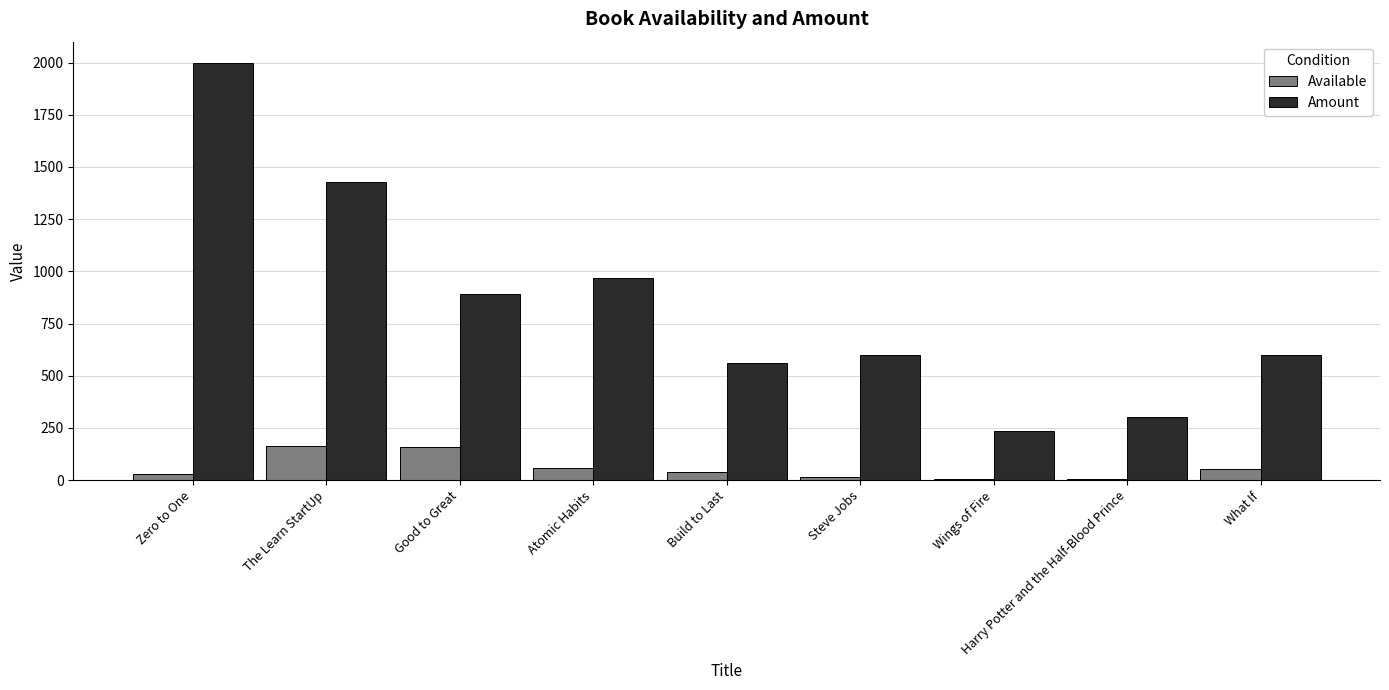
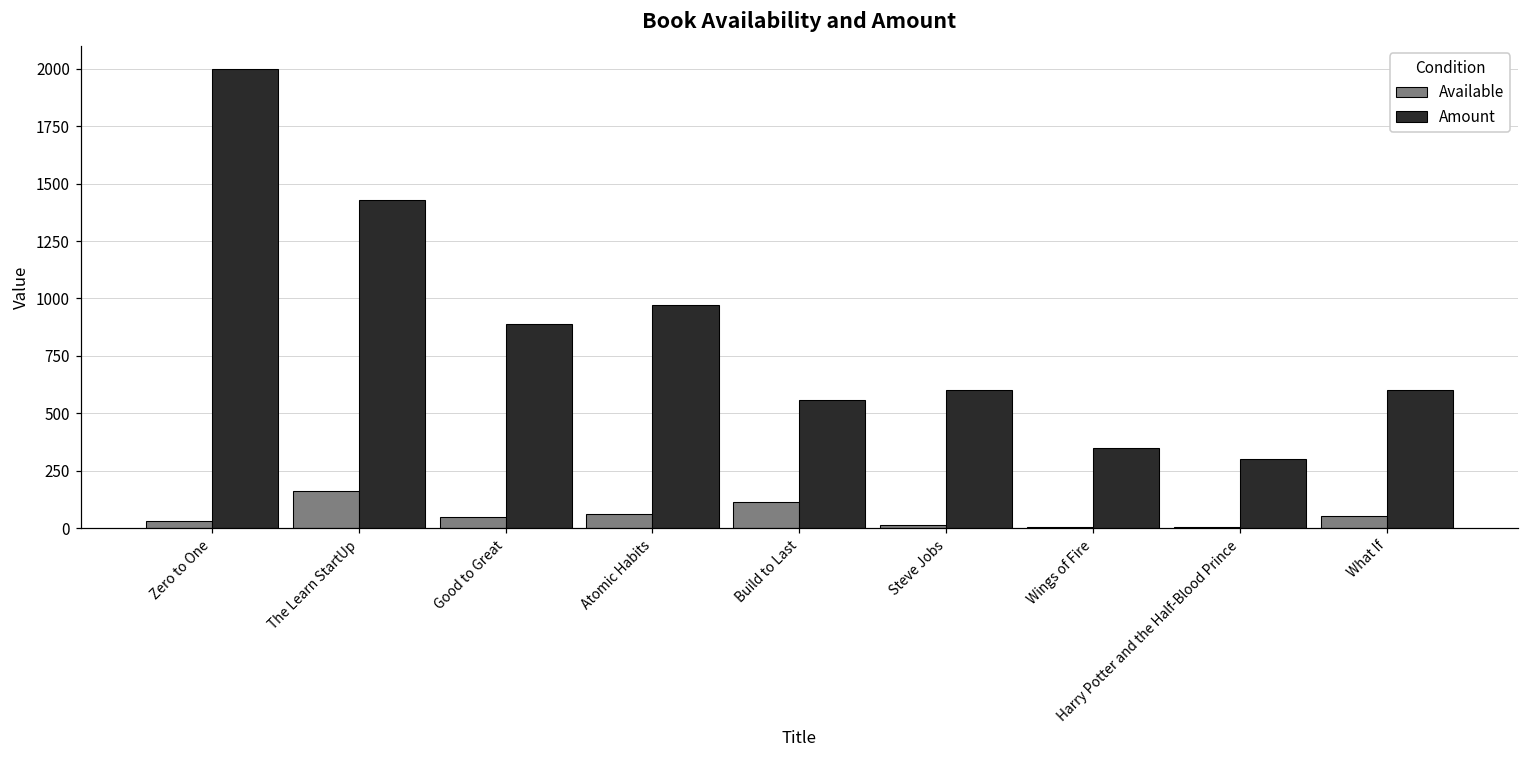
  {
    "Available": {
      "Zero to One": 30,
      "The Learn StartUp": 160,
-     "Good to Great": 160,
+     "Good to Great": 50,
      "Atomic Habits": 60,
-     "Build to Last": 40,
+     "Build to Last": 110,
      "Steve Jobs": 10,
      "What If": 50
    },
    "Amount": {
      "Zero to One": 2000,
      "The Learn StartUp": 1430,
      "Good to Great": 890,
      "Atomic Habits": 970,
      "Build to Last": 560,
      "Steve Jobs": 600,
-     "Wings of Fire": 240,
+     "Wings of Fire": 350,
      "Harry Potter and the Half-Blood Prince": 300,
      "What If": 600
    }
  }
